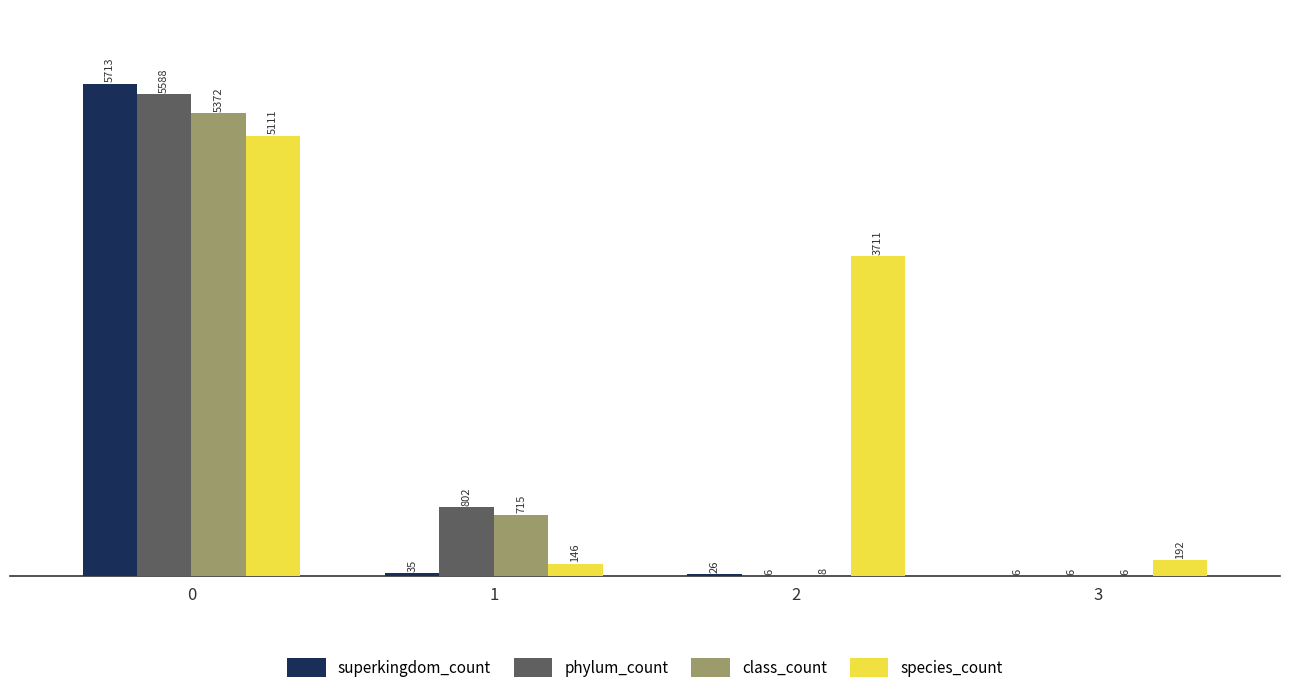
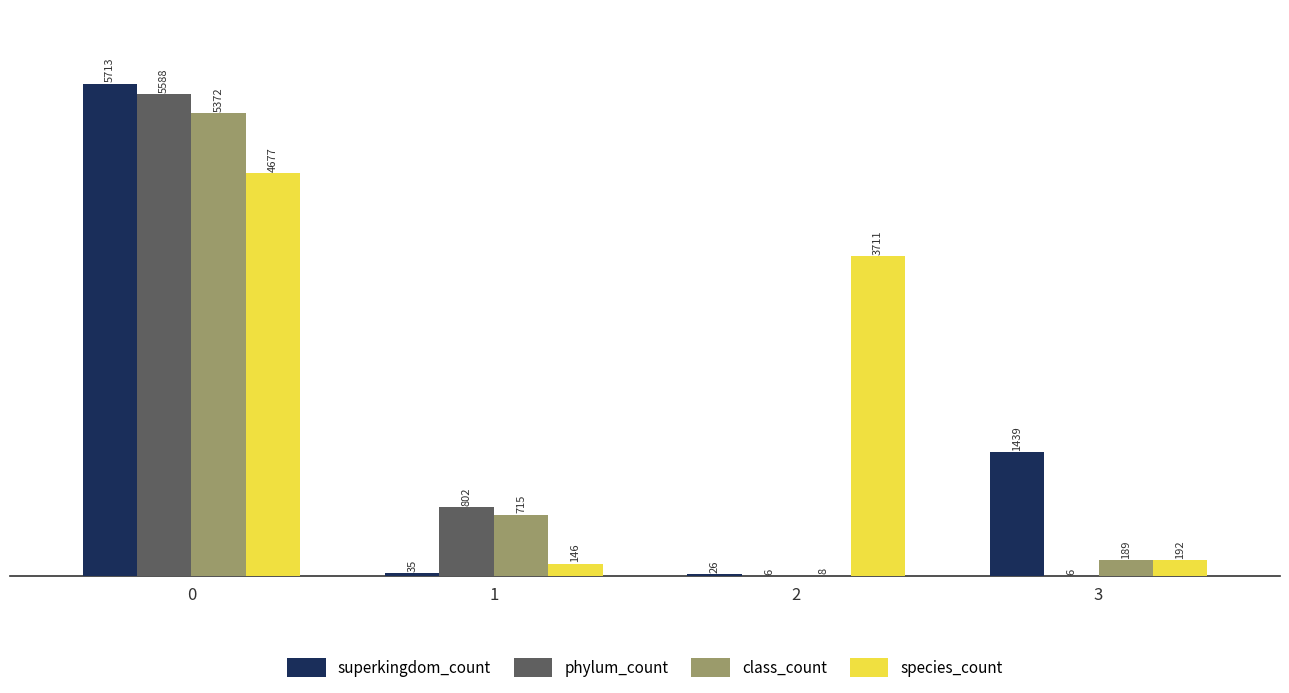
  {
    "superkingdom_count": {
      "0": 5713,
      "1": 35,
      "2": 26,
-     "3": 6
+     "3": 1439
    },
    "phylum_count": {
      "0": 5588,
      "1": 802,
      "2": 6,
      "3": 6
    },
    "class_count": {
      "0": 5372,
      "1": 715,
      "2": 8,
-     "3": 6
+     "3": 189
    },
    "species_count": {
-     "0": 5111,
+     "0": 4677,
      "1": 146,
      "2": 3711,
      "3": 192
    }
  }
